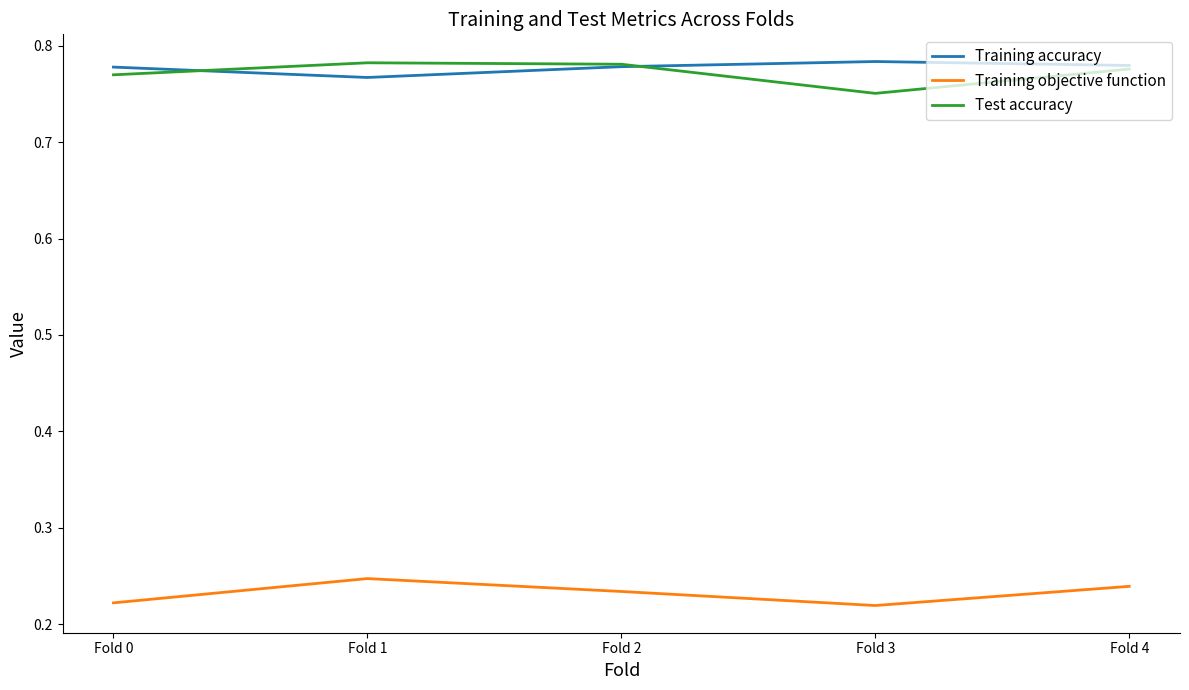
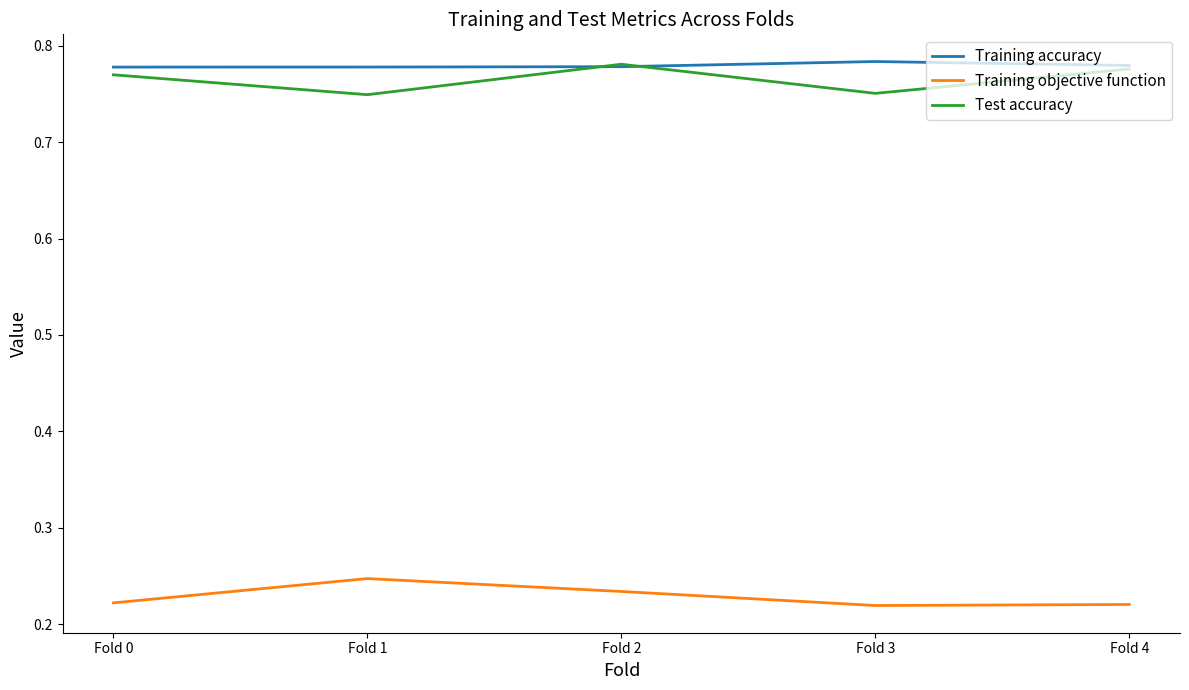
  {
    "Training accuracy": {
      "Fold 0": 0.78,
-     "Fold 1": 0.77,
+     "Fold 1": 0.78,
      "Fold 3": 0.78
    },
    "Training objective function": {
      "Fold 0": 0.22,
      "Fold 1": 0.25,
      "Fold 2": 0.23,
      "Fold 3": 0.22,
-     "Fold 4": 0.24
+     "Fold 4": 0.22
    },
    "Test accuracy": {
      "Fold 0": 0.77,
-     "Fold 1": 0.78,
+     "Fold 1": 0.75,
      "Fold 3": 0.75
    }
  }
